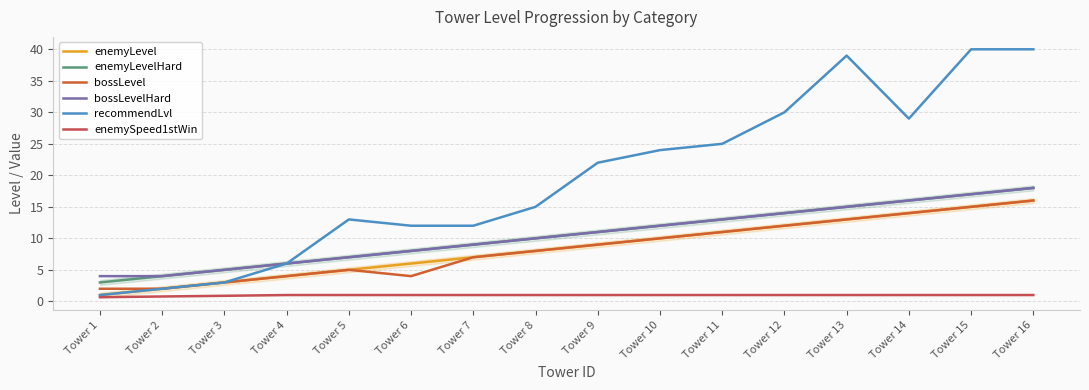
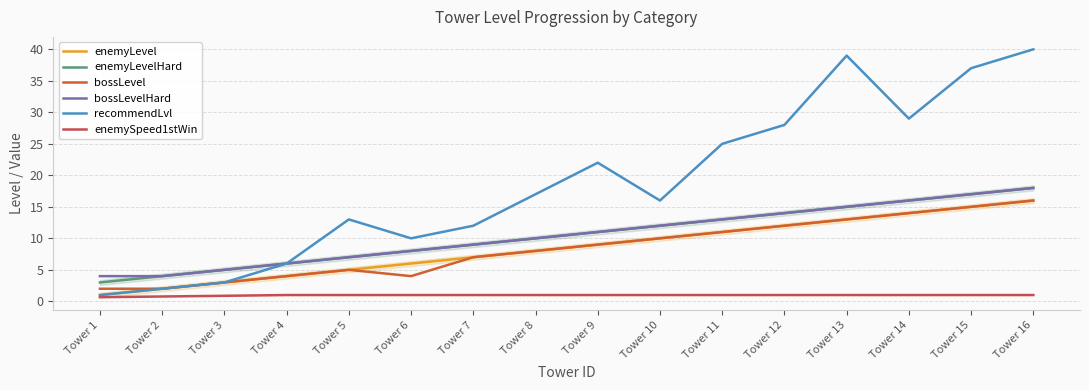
  {
    "bossLevelHard": {
      "Tower 1": 4
    },
    "recommendLvl": {
      "Tower 5": 13,
-     "Tower 6": 12,
+     "Tower 6": 10,
      "Tower 7": 12,
-     "Tower 8": 15,
+     "Tower 8": 17,
      "Tower 9": 22,
-     "Tower 10": 24,
+     "Tower 10": 16,
      "Tower 11": 25,
-     "Tower 12": 30,
+     "Tower 12": 28,
      "Tower 13": 39,
      "Tower 14": 29,
-     "Tower 15": 40,
+     "Tower 15": 37,
      "Tower 16": 40
    }
  }
